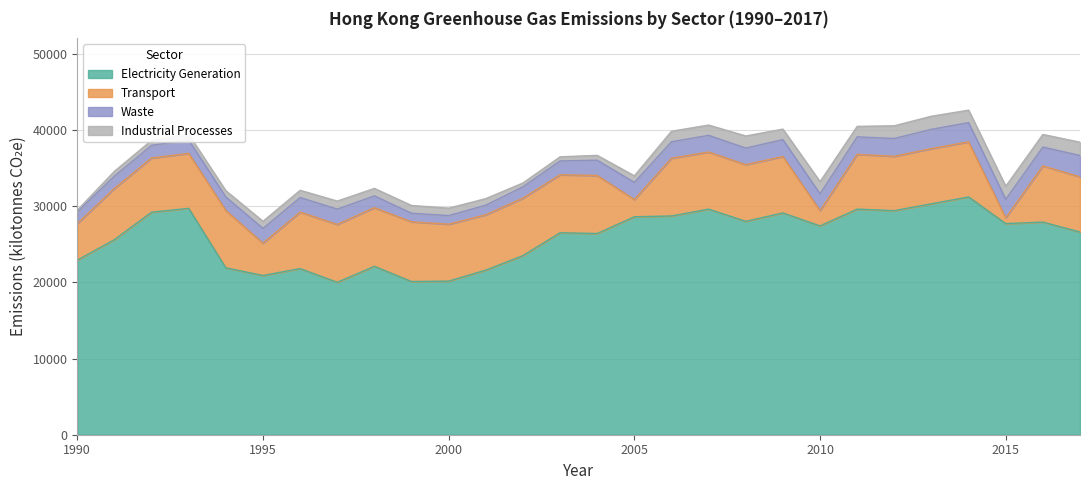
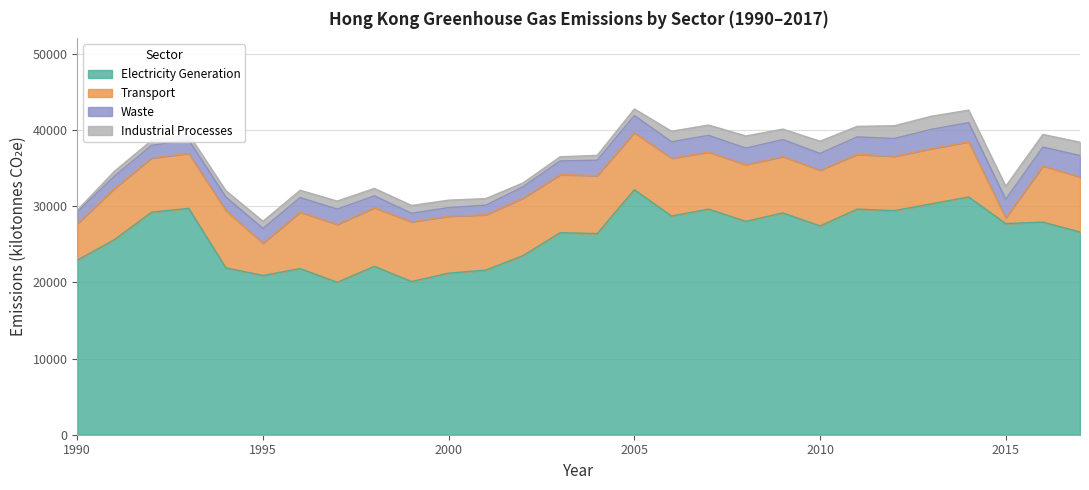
  {
    "Electricity Generation": {
      "1990": 23000,
      "1995": 21000,
-     "2000": 20000,
-     "2005": 29000,
+     "2000": 21000,
+     "2005": 32000,
      "2010": 27000,
      "2015": 28000
    },
    "Transport": {
      "1990": 5000,
      "1995": 4000,
      "2000": 7000,
-     "2005": 2000,
-     "2010": 2000,
+     "2005": 7000,
+     "2010": 7000,
      "2015": 1000
    }
  }
